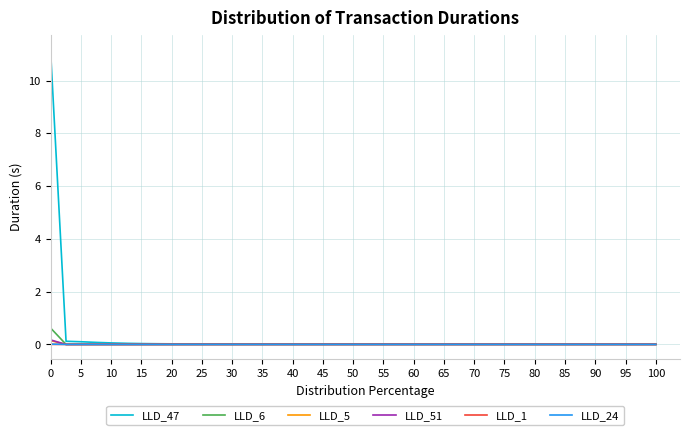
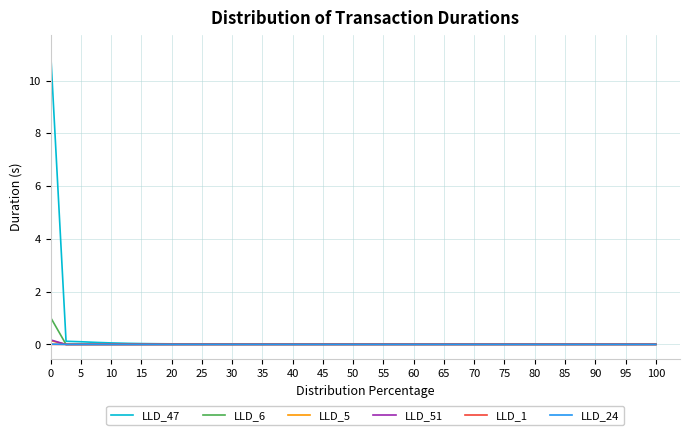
  {
    "LLD_6": {
-     "0": 0.6
+     "0": 1.0
    }
  }
